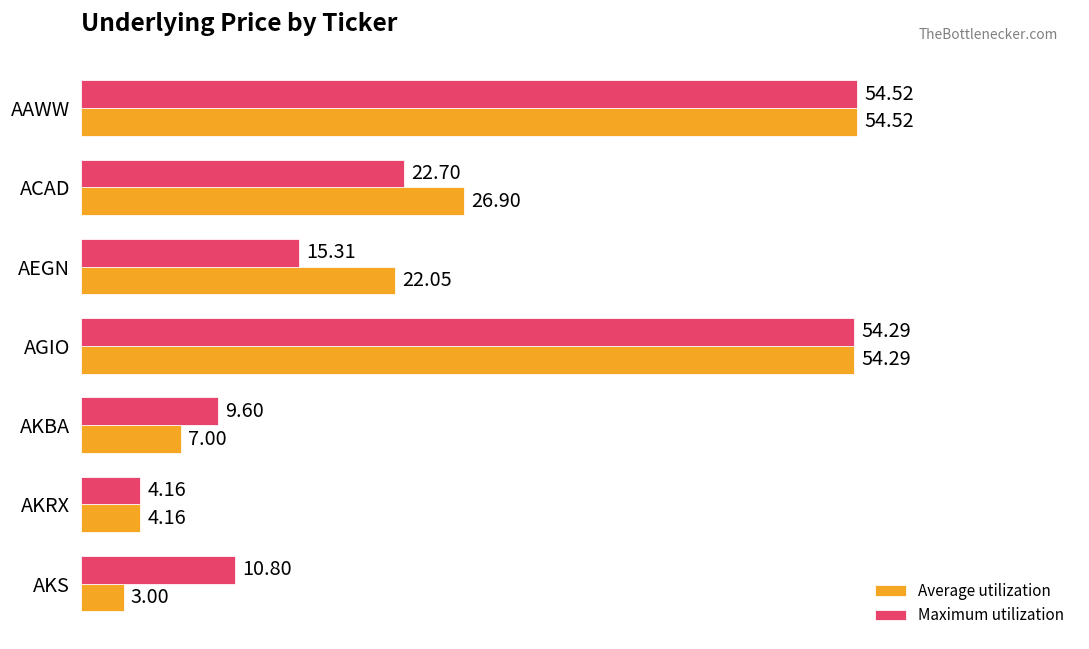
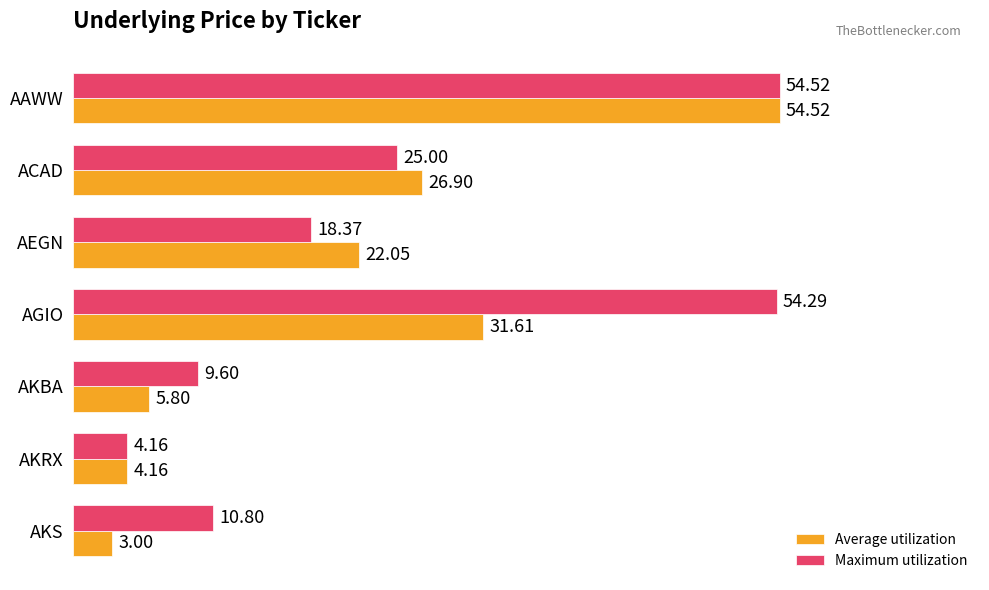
  {
    "Average utilization": {
      "AAWW": 54.52,
      "ACAD": 26.90,
      "AEGN": 22.05,
-     "AGIO": 54.29,
-     "AKBA": 7.00,
+     "AGIO": 31.61,
+     "AKBA": 5.80,
      "AKRX": 4.16,
      "AKS": 3.00
    },
    "Maximum utilization": {
      "AAWW": 54.52,
-     "ACAD": 22.70,
-     "AEGN": 15.31,
+     "ACAD": 25.00,
+     "AEGN": 18.37,
      "AGIO": 54.29,
      "AKBA": 9.60,
      "AKRX": 4.16,
      "AKS": 10.80
    }
  }
